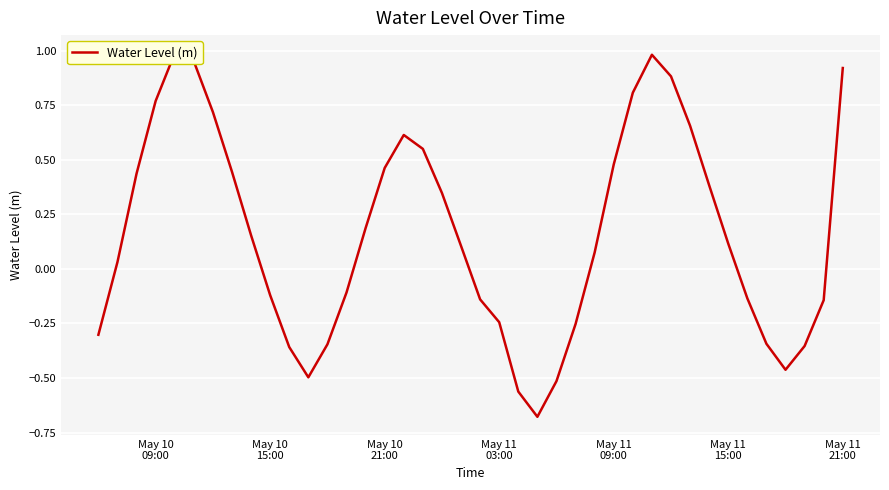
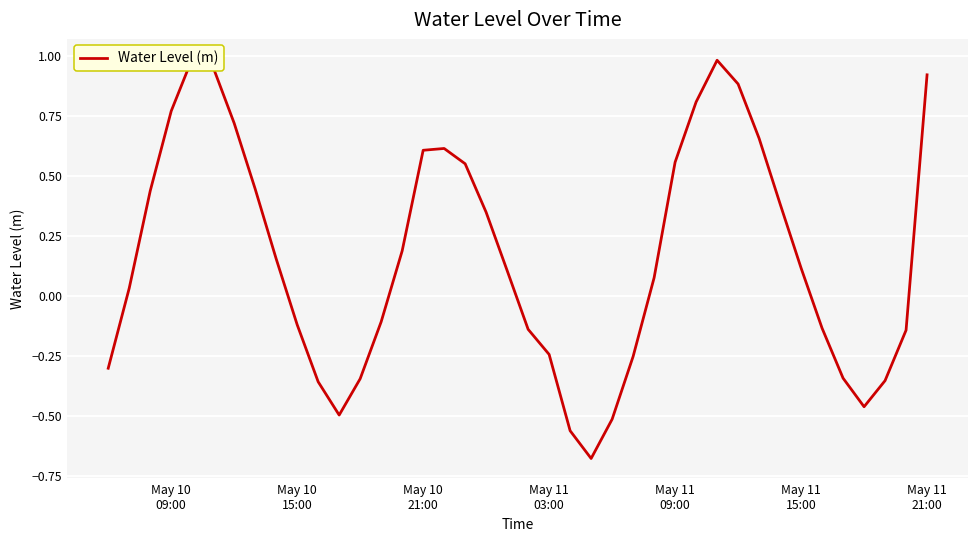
  {
    "May 10 09:00": 0.77,
    "May 10 15:00": -0.12,
-   "May 10 21:00": 0.46,
+   "May 10 21:00": 0.61,
    "May 11 03:00": -0.24,
-   "May 11 09:00": 0.48,
+   "May 11 09:00": 0.56,
    "May 11 15:00": 0.12,
    "May 11 21:00": 0.92
  }
